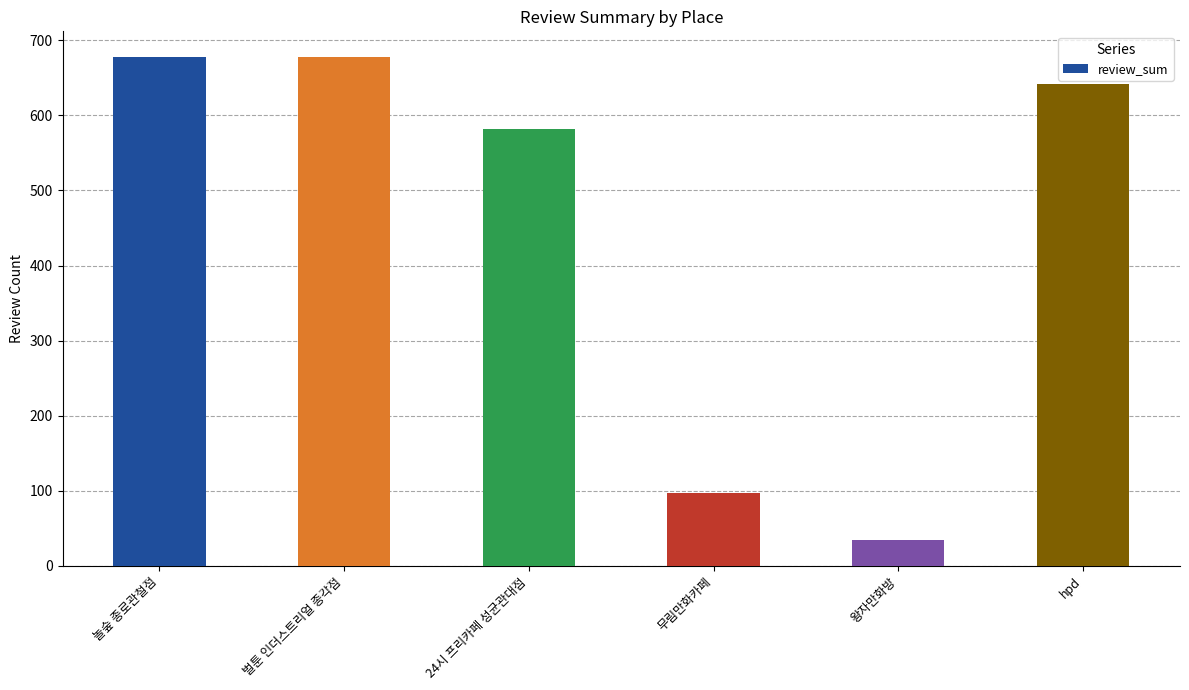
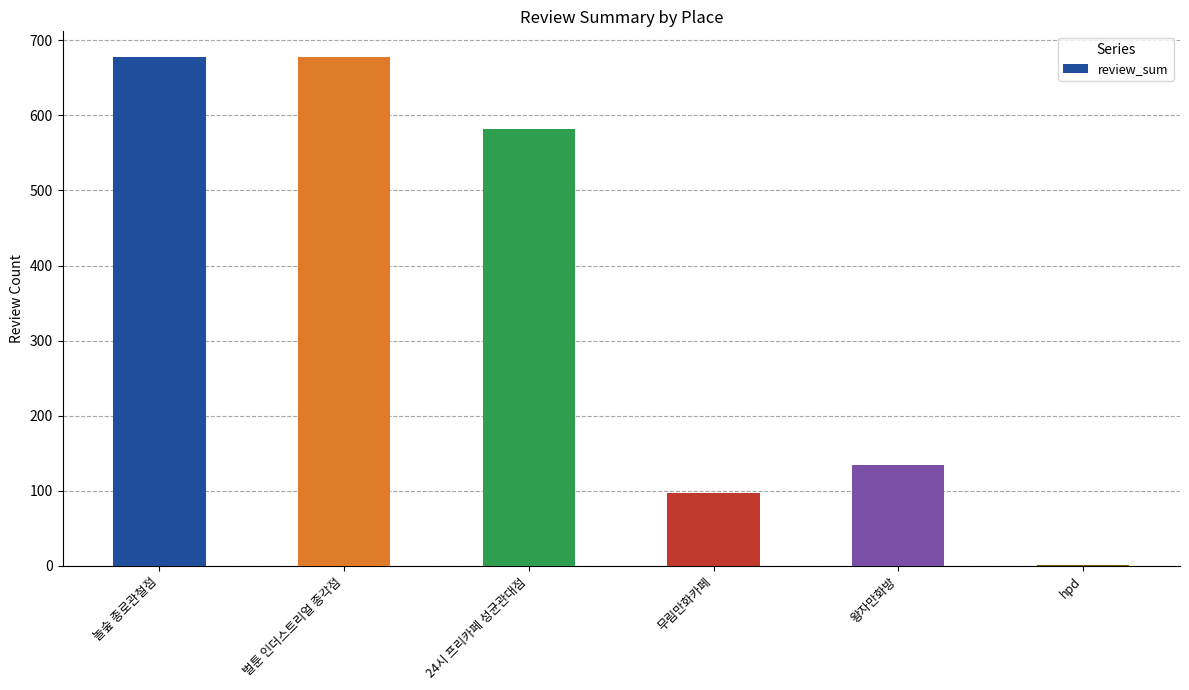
  {
    "놀숲 종로관철점": 680,
    "벌툰 인더스트리얼 종각점": 680,
    "24시 프리카페 성균관대점": 580,
    "무림만화카페": 100,
-   "왕자만화방": 40,
-   "hpd": 640
+   "왕자만화방": 140,
+   "hpd": 0
  }
